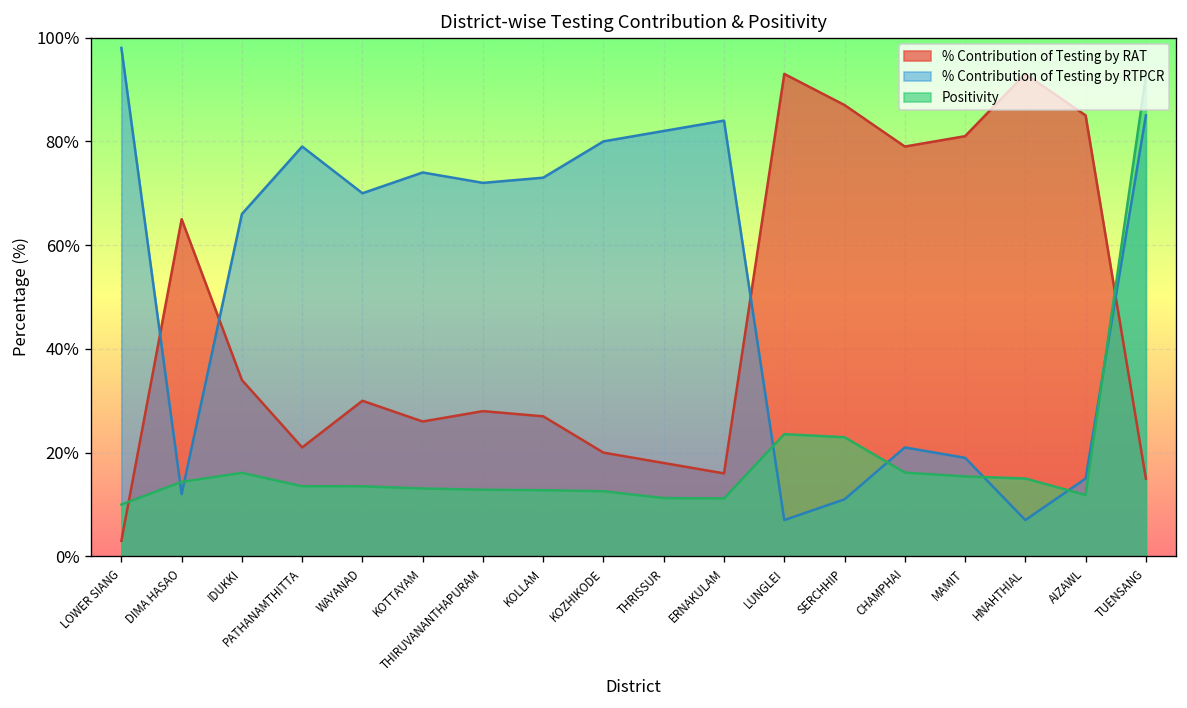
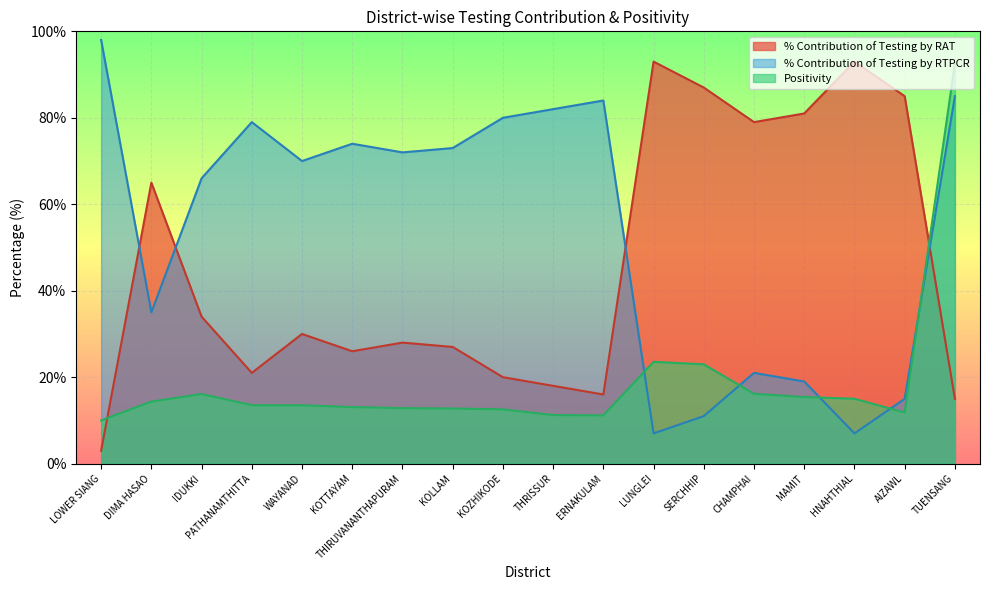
  {
    "% Contribution of Testing by RAT": {
      "LOWER SIANG": "3%",
      "DIMA HASAO": "65%",
      "IDUKKI": "34%",
      "PATHANAMTHITTA": "21%",
      "WAYANAD": "30%",
      "KOTTAYAM": "26%",
      "THIRUVANANTHAPURAM": "28%",
      "KOLLAM": "27%",
      "KOZHIKODE": "20%",
      "THRISSUR": "18%",
      "ERNAKULAM": "16%",
      "LUNGLEI": "93%",
      "SERCHHIP": "87%",
      "CHAMPHAI": "79%",
      "MAMIT": "81%",
      "AIZAWL": "85%",
      "TUENSANG": "15%"
    },
    "% Contribution of Testing by RTPCR": {
      "LOWER SIANG": "98%",
-     "DIMA HASAO": "12%",
+     "DIMA HASAO": "35%",
      "IDUKKI": "66%",
      "PATHANAMTHITTA": "79%",
      "WAYANAD": "70%",
      "KOTTAYAM": "74%",
      "THIRUVANANTHAPURAM": "72%",
      "KOLLAM": "73%",
      "KOZHIKODE": "80%",
      "THRISSUR": "82%",
      "ERNAKULAM": "84%",
      "LUNGLEI": "7%",
      "SERCHHIP": "11%",
      "CHAMPHAI": "21%",
      "MAMIT": "19%",
      "HNAHTHIAL": "7%",
      "AIZAWL": "15%",
      "TUENSANG": "85%"
    },
    "Positivity": {
      "LOWER SIANG": "10%",
      "DIMA HASAO": "14%",
      "IDUKKI": "16%",
      "PATHANAMTHITTA": "14%",
      "WAYANAD": "14%",
      "KOTTAYAM": "13%",
      "THIRUVANANTHAPURAM": "13%",
      "KOLLAM": "13%",
      "KOZHIKODE": "13%",
      "THRISSUR": "11%",
      "ERNAKULAM": "11%",
      "LUNGLEI": "24%",
      "SERCHHIP": "23%",
      "CHAMPHAI": "16%",
      "MAMIT": "15%",
      "HNAHTHIAL": "15%",
      "AIZAWL": "12%"
    }
  }
